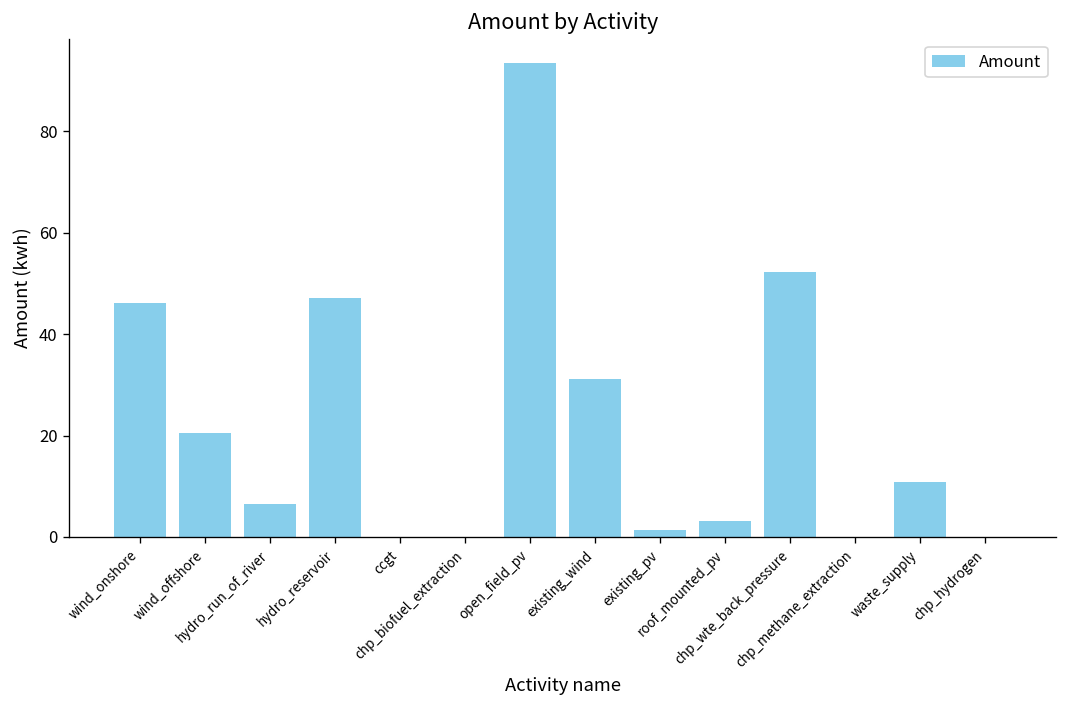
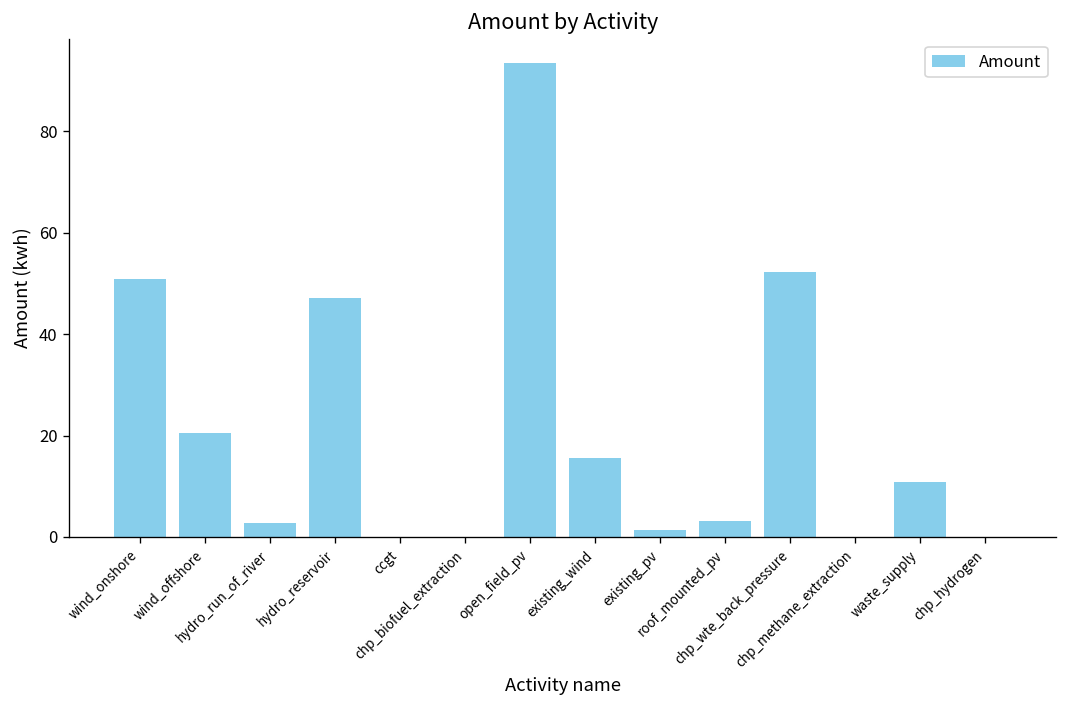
  {
-   "wind_onshore": 46,
+   "wind_onshore": 51,
    "wind_offshore": 21,
-   "hydro_run_of_river": 6,
+   "hydro_run_of_river": 3,
    "hydro_reservoir": 47,
    "open_field_pv": 94,
-   "existing_wind": 31,
+   "existing_wind": 16,
    "existing_pv": 1,
    "roof_mounted_pv": 3,
    "chp_wte_back_pressure": 52,
    "waste_supply": 11
  }
